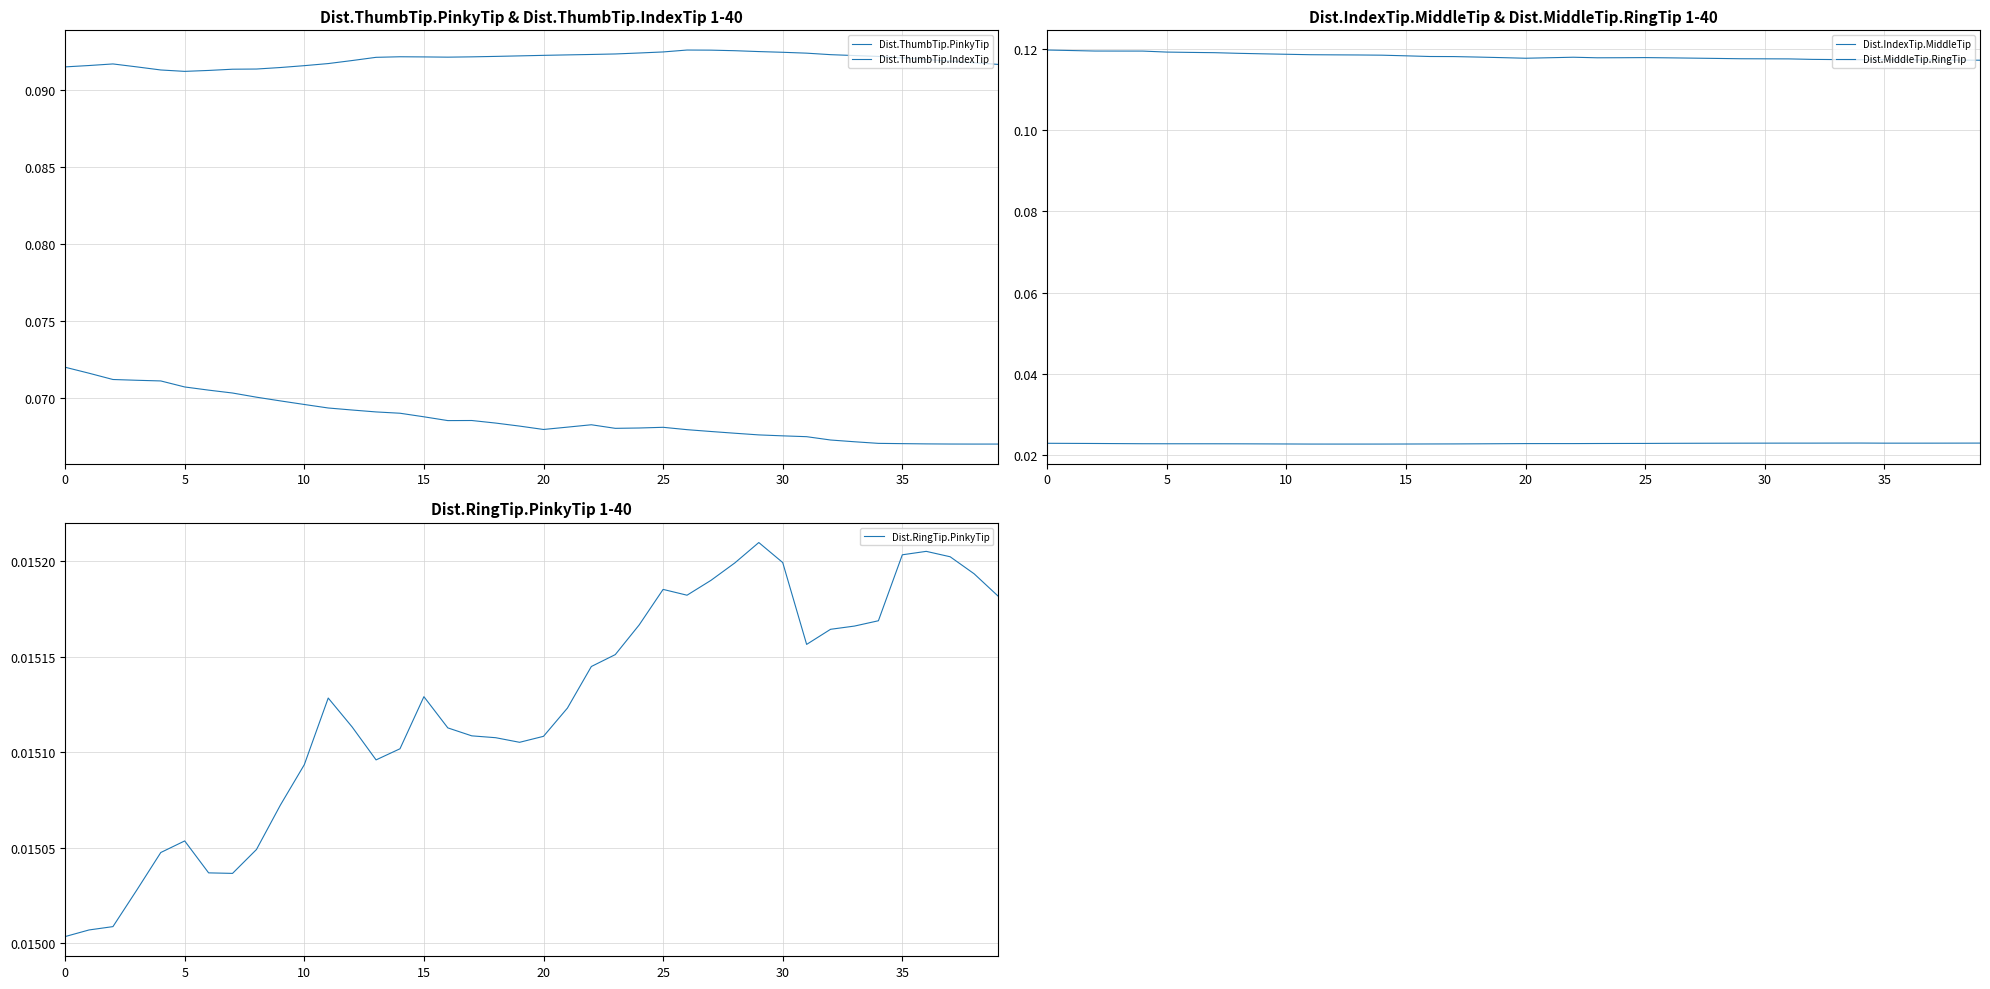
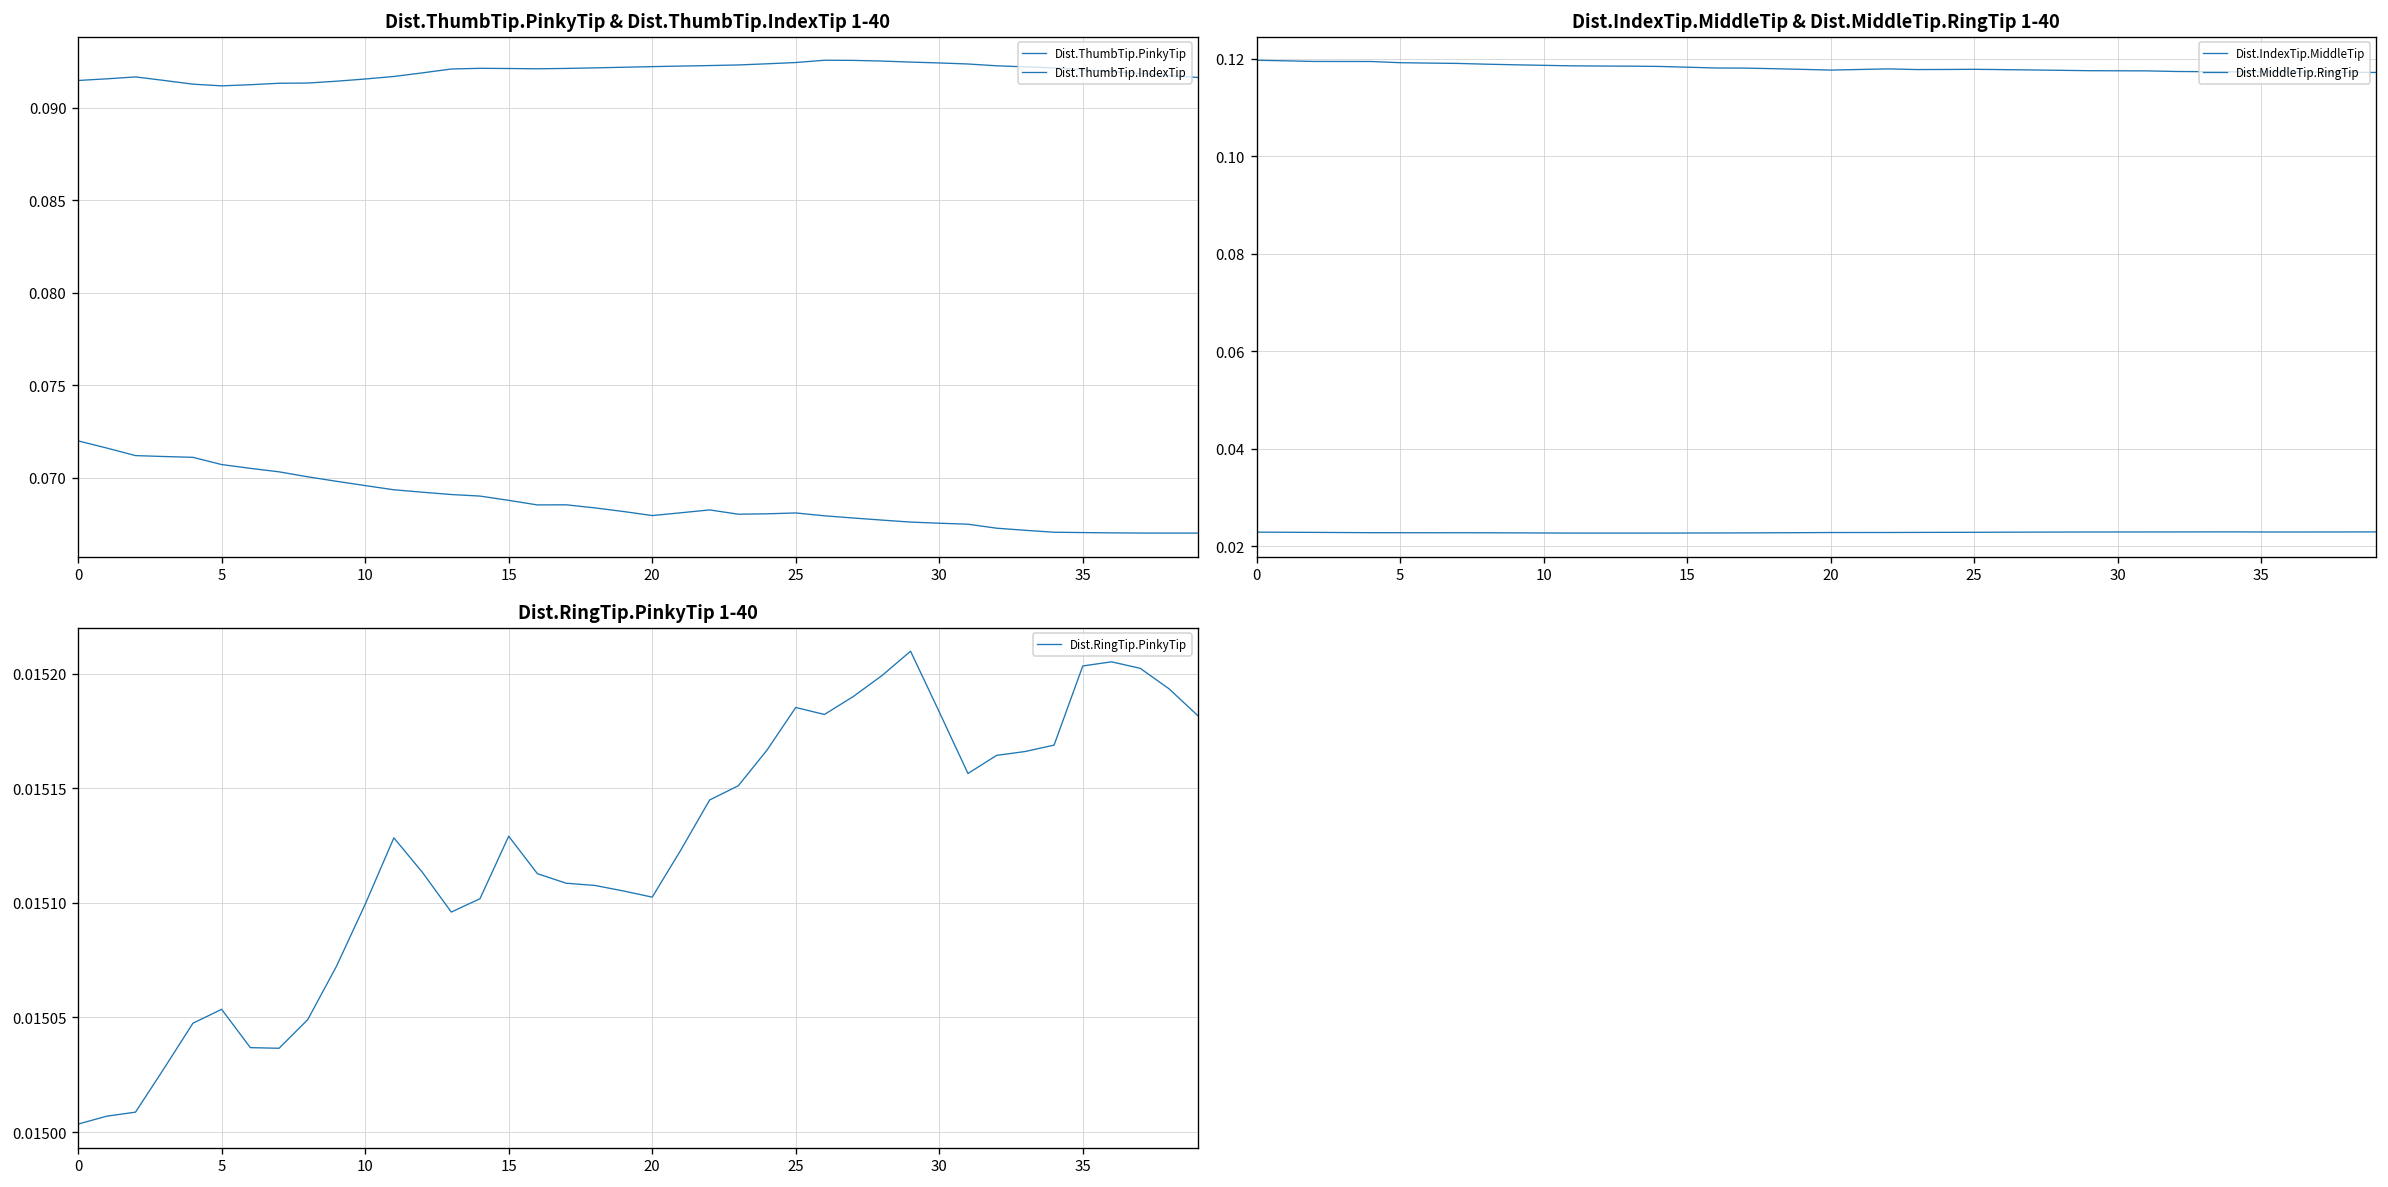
  {
    "Dist.RingTip.PinkyTip 1-40": {
      "0": 0.015003,
      "5": 0.015054,
-     "10": 0.015093,
+     "10": 0.015099,
      "15": 0.015129,
-     "20": 0.015108,
+     "20": 0.015103,
      "25": 0.015185,
-     "30": 0.015199,
+     "30": 0.015183,
      "35": 0.015203
    }
  }
